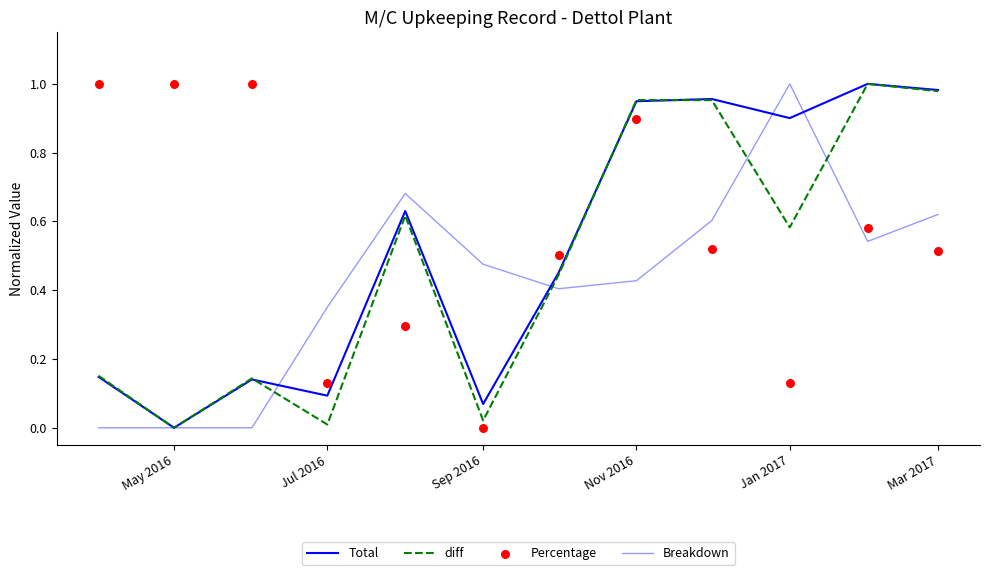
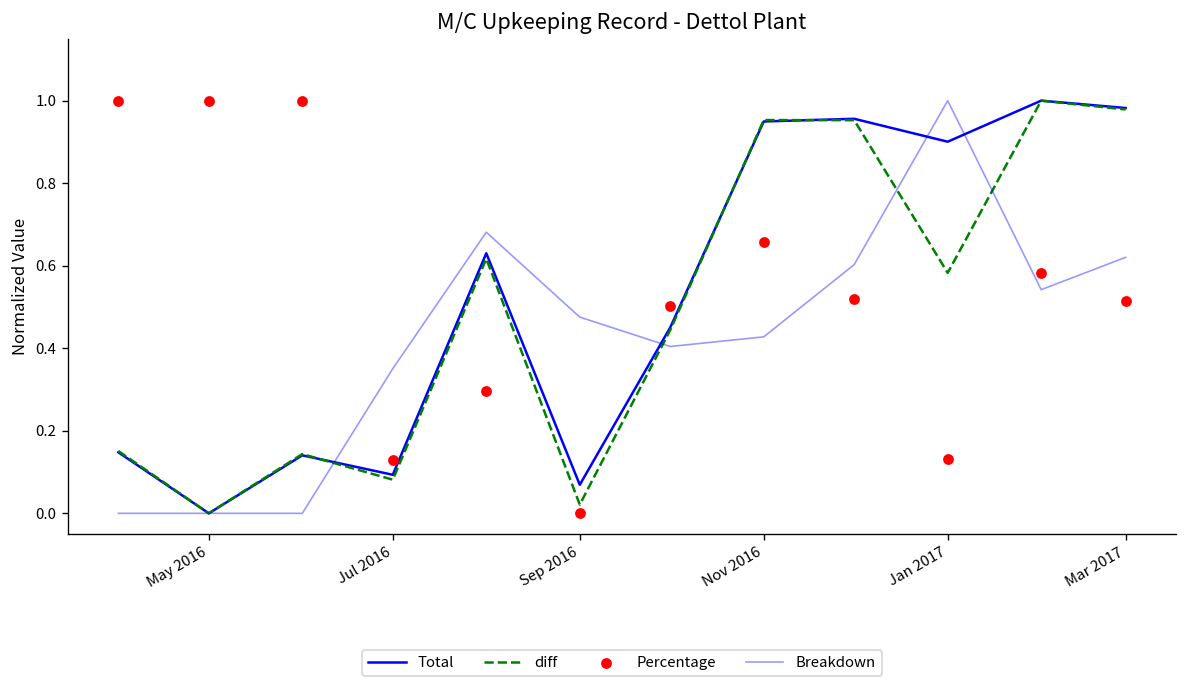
  {
    "Percentage": {
-     "Nov 2016": 0.90
+     "Nov 2016": 0.66
    },
    "diff": {
-     "Jul 2016": 0.01,
+     "Jul 2016": 0.08,
      "Sep 2016": 0.02,
      "Jan 2017": 0.58
    }
  }
